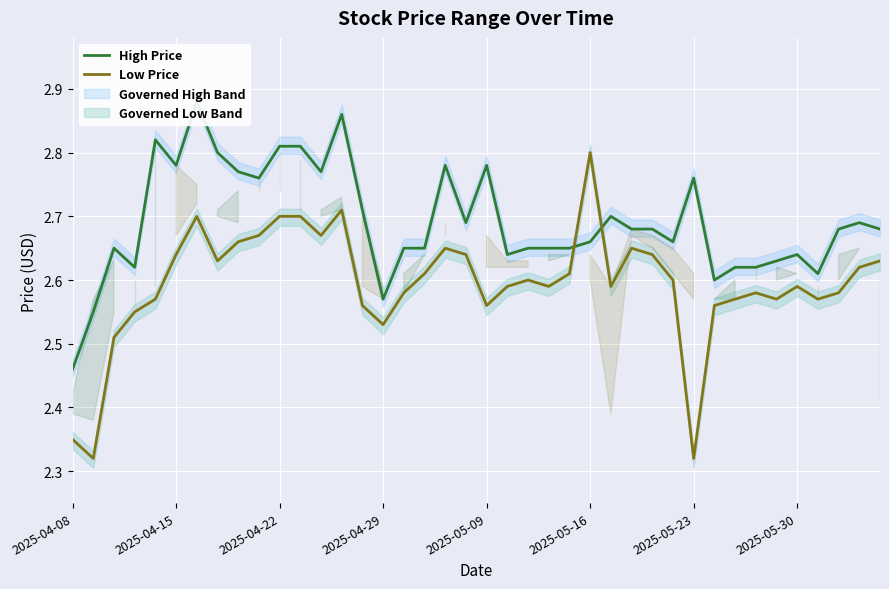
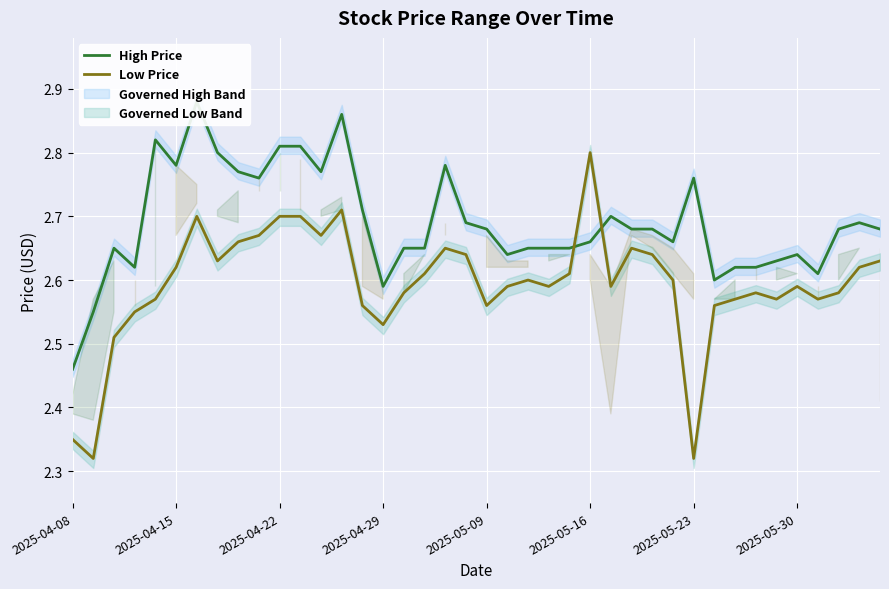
  {
    "High Price": {
      "2025-04-08": 2.46,
      "2025-04-15": 2.78,
      "2025-04-22": 2.81,
-     "2025-04-29": 2.57,
-     "2025-05-09": 2.78,
+     "2025-04-29": 2.59,
+     "2025-05-09": 2.68,
      "2025-05-16": 2.66,
      "2025-05-23": 2.76,
      "2025-05-30": 2.64
    },
    "Low Price": {
      "2025-04-08": 2.35,
-     "2025-04-15": 2.64,
+     "2025-04-15": 2.62,
      "2025-04-22": 2.70,
      "2025-04-29": 2.53,
      "2025-05-09": 2.56,
      "2025-05-16": 2.80,
      "2025-05-23": 2.32,
      "2025-05-30": 2.59
    }
  }
